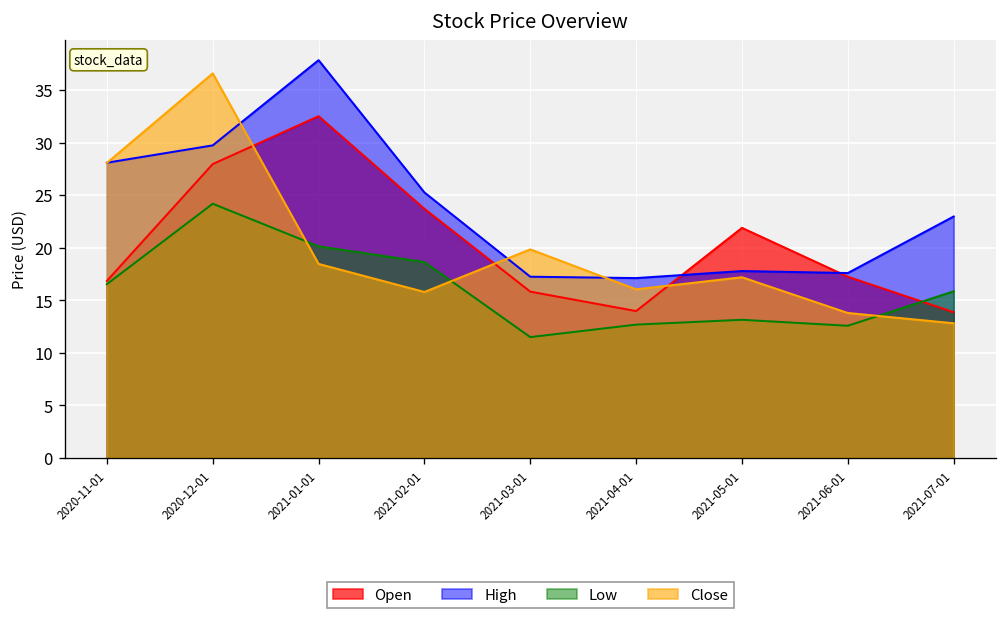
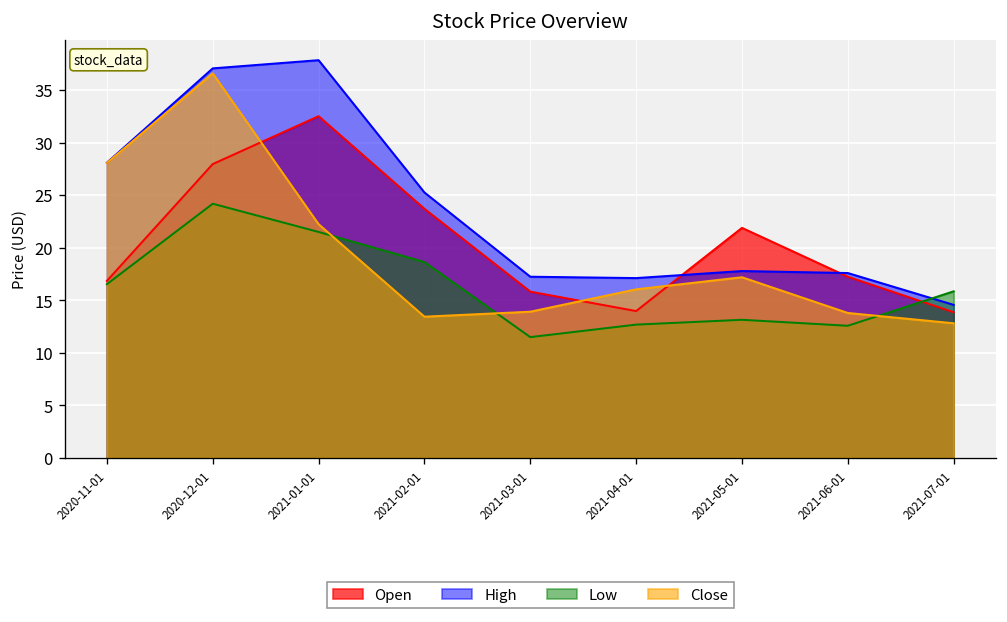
  {
    "Open": {
      "2020-11-01": 17,
      "2020-12-01": 28,
      "2021-01-01": 33,
      "2021-02-01": 24,
      "2021-03-01": 16,
      "2021-04-01": 14,
      "2021-05-01": 22,
      "2021-06-01": 17,
      "2021-07-01": 14
    },
    "High": {
-     "2020-12-01": 30,
+     "2020-12-01": 37,
      "2021-01-01": 38,
      "2021-02-01": 25,
      "2021-03-01": 17,
      "2021-04-01": 17,
      "2021-05-01": 18,
      "2021-06-01": 18,
-     "2021-07-01": 23
+     "2021-07-01": 15
    },
    "Low": {
      "2020-11-01": 17,
      "2020-12-01": 24,
-     "2021-01-01": 20,
+     "2021-01-01": 22,
      "2021-02-01": 19,
      "2021-03-01": 12,
      "2021-04-01": 13,
      "2021-05-01": 13,
      "2021-06-01": 13,
      "2021-07-01": 16
    },
    "Close": {
      "2020-12-01": 37,
-     "2021-01-01": 18,
-     "2021-02-01": 16,
-     "2021-03-01": 20,
+     "2021-01-01": 22,
+     "2021-02-01": 13,
+     "2021-03-01": 14,
      "2021-04-01": 16,
      "2021-05-01": 17,
      "2021-06-01": 14,
      "2021-07-01": 13
    }
  }
